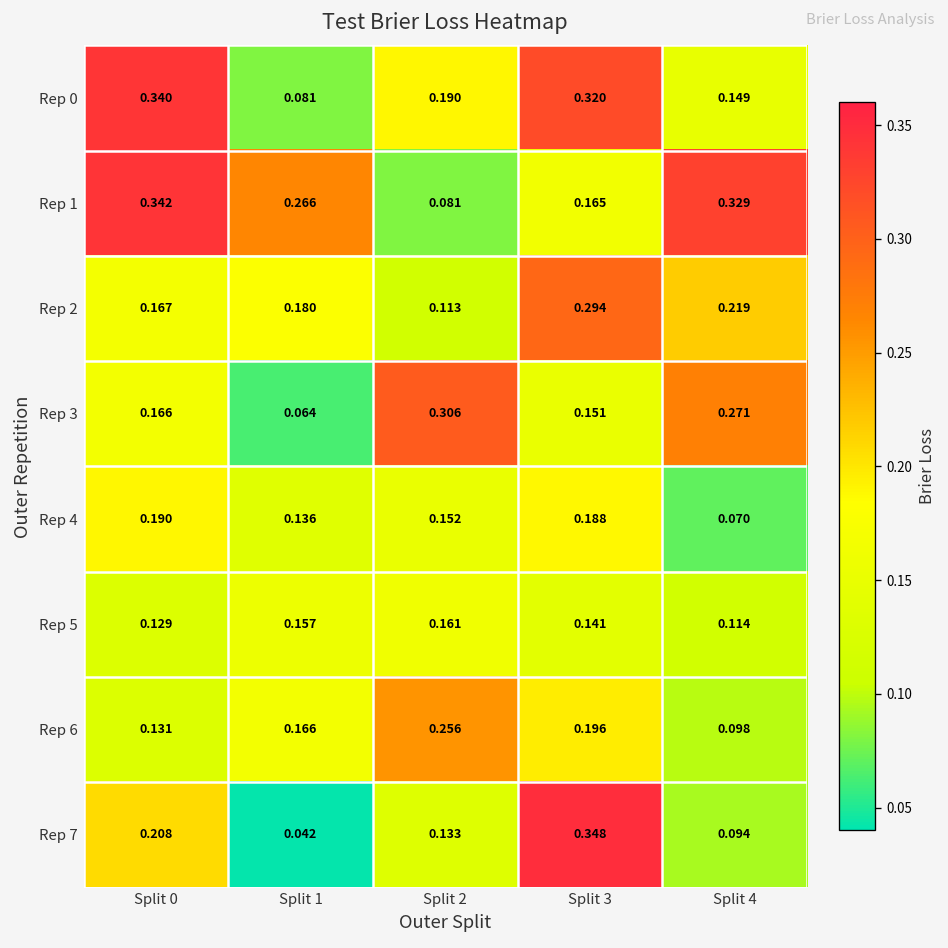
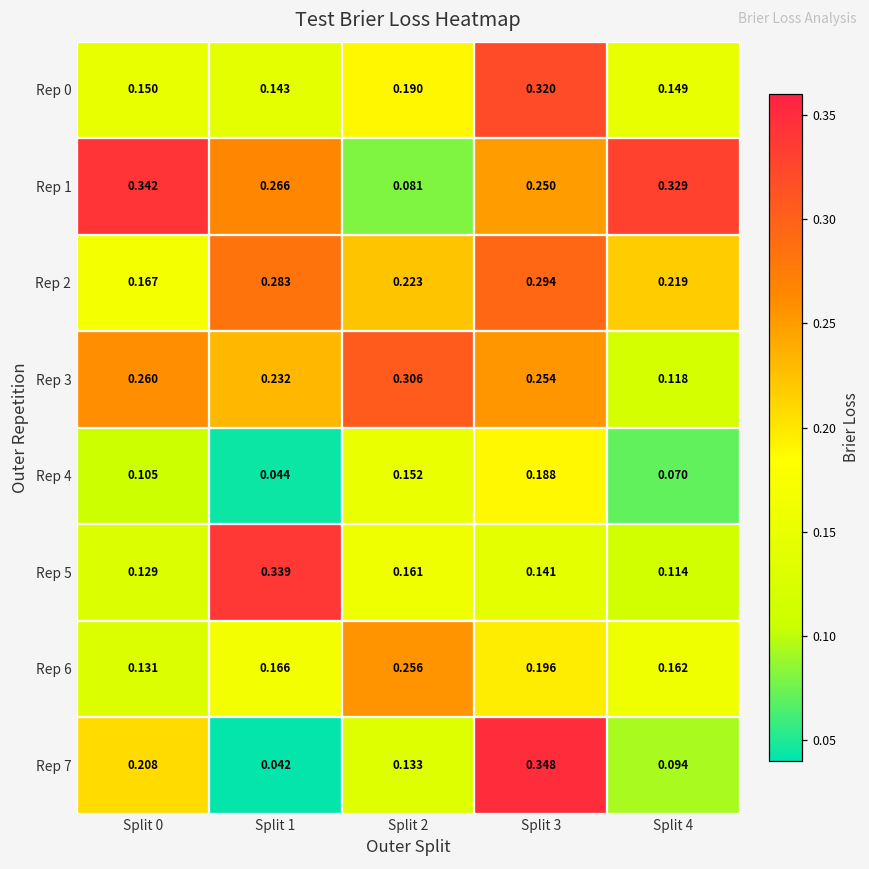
  {
    "Rep 0": {
-     "Split 0": 0.340,
-     "Split 1": 0.081,
+     "Split 0": 0.150,
+     "Split 1": 0.143,
      "Split 2": 0.190,
      "Split 3": 0.320,
      "Split 4": 0.149
    },
    "Rep 1": {
      "Split 0": 0.342,
      "Split 1": 0.266,
      "Split 2": 0.081,
-     "Split 3": 0.165,
+     "Split 3": 0.250,
      "Split 4": 0.329
    },
    "Rep 2": {
      "Split 0": 0.167,
-     "Split 1": 0.180,
-     "Split 2": 0.113,
+     "Split 1": 0.283,
+     "Split 2": 0.223,
      "Split 3": 0.294,
      "Split 4": 0.219
    },
    "Rep 3": {
-     "Split 0": 0.166,
-     "Split 1": 0.064,
+     "Split 0": 0.260,
+     "Split 1": 0.232,
      "Split 2": 0.306,
-     "Split 3": 0.151,
-     "Split 4": 0.271
+     "Split 3": 0.254,
+     "Split 4": 0.118
    },
    "Rep 4": {
-     "Split 0": 0.190,
-     "Split 1": 0.136,
+     "Split 0": 0.105,
+     "Split 1": 0.044,
      "Split 2": 0.152,
      "Split 3": 0.188,
      "Split 4": 0.070
    },
    "Rep 5": {
      "Split 0": 0.129,
-     "Split 1": 0.157,
+     "Split 1": 0.339,
      "Split 2": 0.161,
      "Split 3": 0.141,
      "Split 4": 0.114
    },
    "Rep 6": {
      "Split 0": 0.131,
      "Split 1": 0.166,
      "Split 2": 0.256,
      "Split 3": 0.196,
-     "Split 4": 0.098
+     "Split 4": 0.162
    },
    "Rep 7": {
      "Split 0": 0.208,
      "Split 1": 0.042,
      "Split 2": 0.133,
      "Split 3": 0.348,
      "Split 4": 0.094
    }
  }
